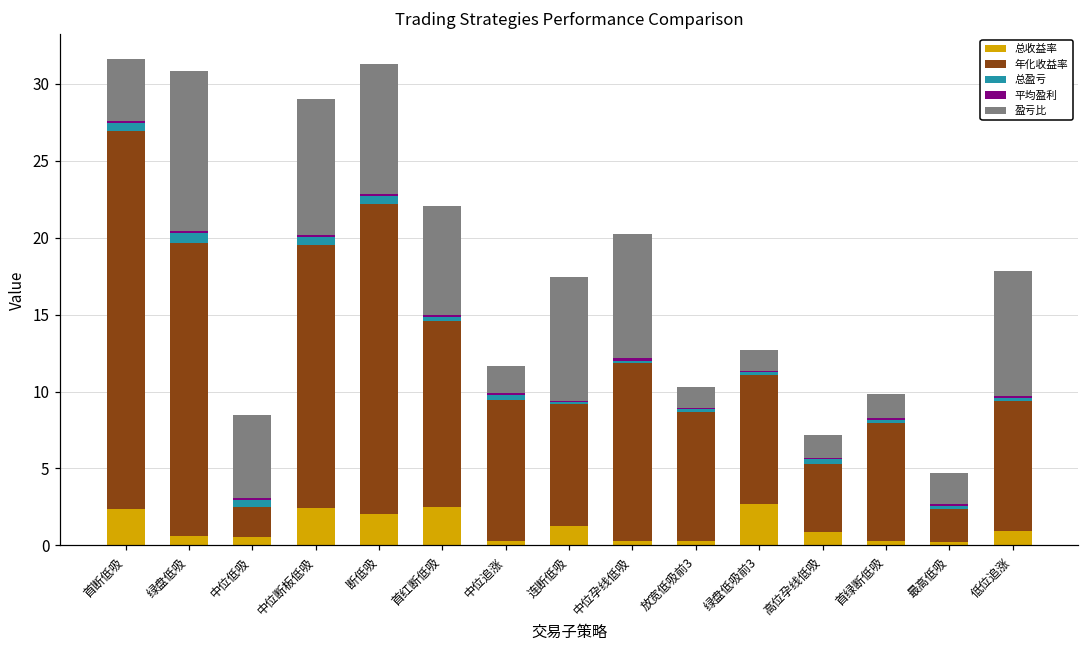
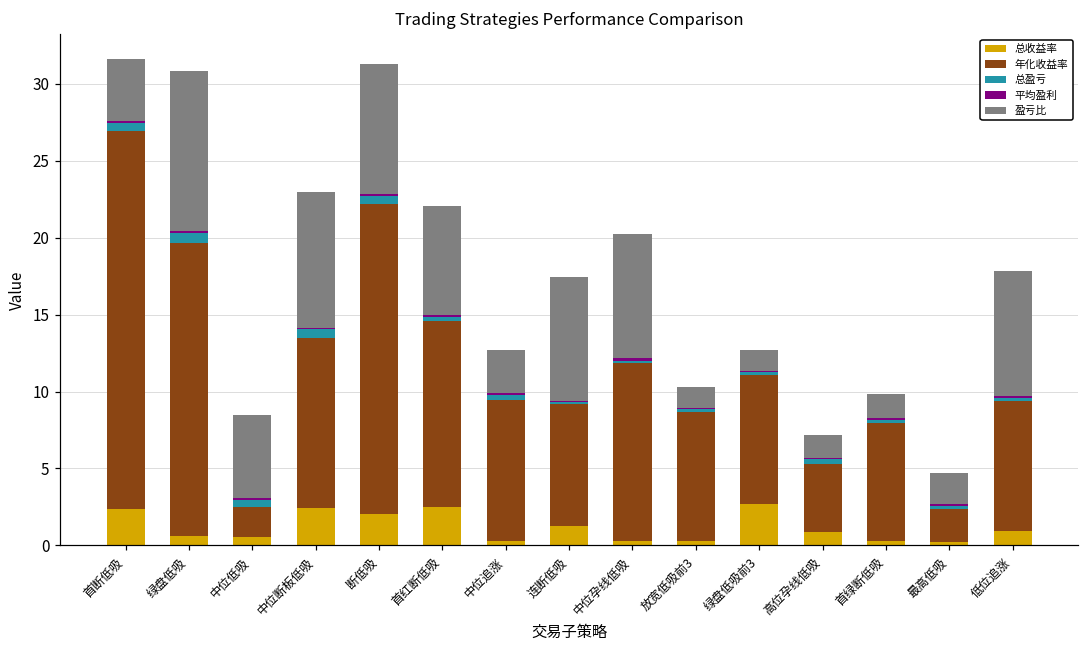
  {
    "总收益率": {
      "首断低吸": 2.4,
      "绿盘低吸": 0.6,
      "中位低吸": 0.6,
      "中位断板低吸": 2.4,
      "断低吸": 2.0,
      "首红断低吸": 2.5,
      "中位追涨": 0.3,
      "连断低吸": 1.3,
      "中位孕线低吸": 0.3,
      "放宽低吸前3": 0.3,
      "绿盘低吸前3": 2.7,
      "高位孕线低吸": 0.8,
      "首绿断低吸": 0.3,
      "最高低吸": 0.3,
      "低位追涨": 1.0
    },
    "年化收益率": {
      "首断低吸": 24.5,
      "绿盘低吸": 19.0,
      "中位低吸": 1.9,
-     "中位断板低吸": 17.1,
+     "中位断板低吸": 11.1,
      "断低吸": 20.2,
      "首红断低吸": 12.1,
      "中位追涨": 9.2,
      "连断低吸": 7.9,
      "中位孕线低吸": 11.5,
      "放宽低吸前3": 8.4,
      "绿盘低吸前3": 8.4,
      "高位孕线低吸": 4.5,
      "首绿断低吸": 7.7,
      "最高低吸": 2.1,
      "低位追涨": 8.4
    },
    "总盈亏": {
      "首断低吸": 0.5,
      "绿盘低吸": 0.6,
      "中位低吸": 0.5,
      "中位断板低吸": 0.5,
      "断低吸": 0.5,
      "首红断低吸": 0.2,
      "中位追涨": 0.3,
      "中位孕线低吸": 0.2,
      "放宽低吸前3": 0.2,
      "绿盘低吸前3": 0.2,
      "高位孕线低吸": 0.3,
      "首绿断低吸": 0.2,
      "最高低吸": 0.2,
      "低位追涨": 0.2
    },
    "盈亏比": {
      "首断低吸": 4.0,
      "绿盘低吸": 10.4,
      "中位低吸": 5.4,
      "中位断板低吸": 8.8,
      "断低吸": 8.5,
      "首红断低吸": 7.1,
-     "中位追涨": 1.8,
+     "中位追涨": 2.8,
      "连断低吸": 8.1,
      "中位孕线低吸": 8.1,
      "放宽低吸前3": 1.4,
      "绿盘低吸前3": 1.4,
      "高位孕线低吸": 1.5,
      "首绿断低吸": 1.6,
      "最高低吸": 2.0,
      "低位追涨": 8.1
    }
  }
